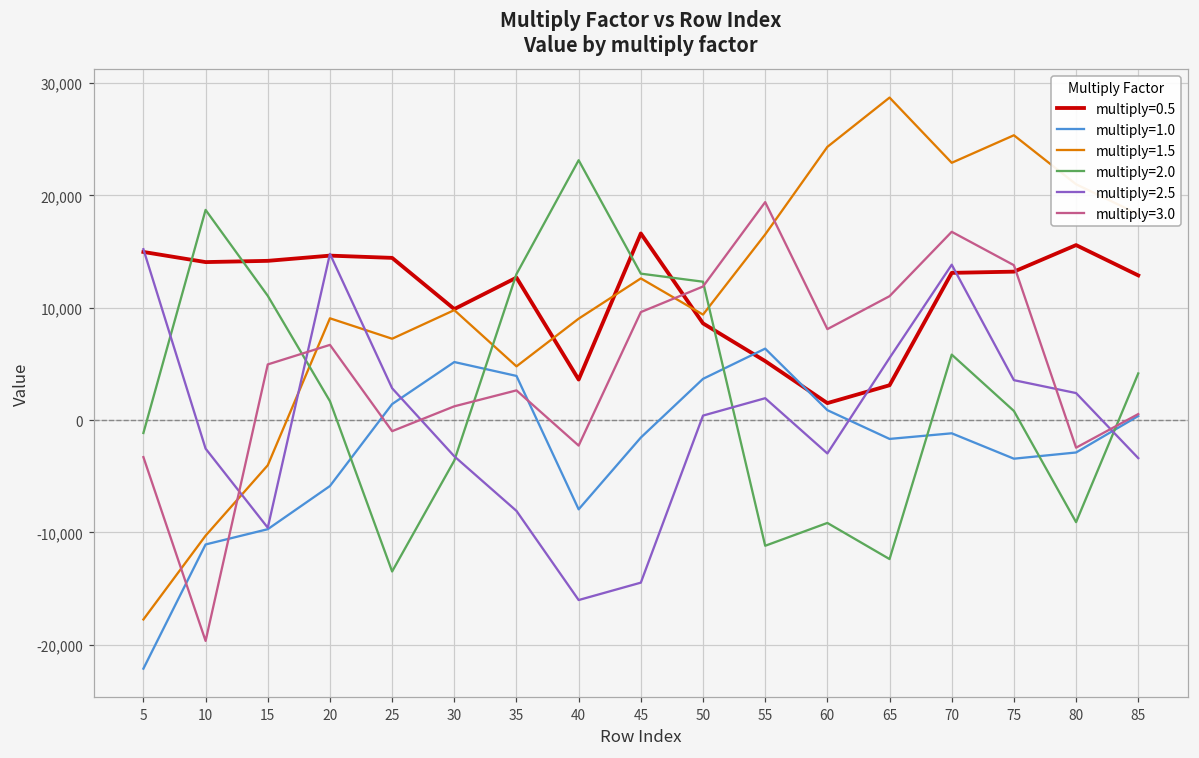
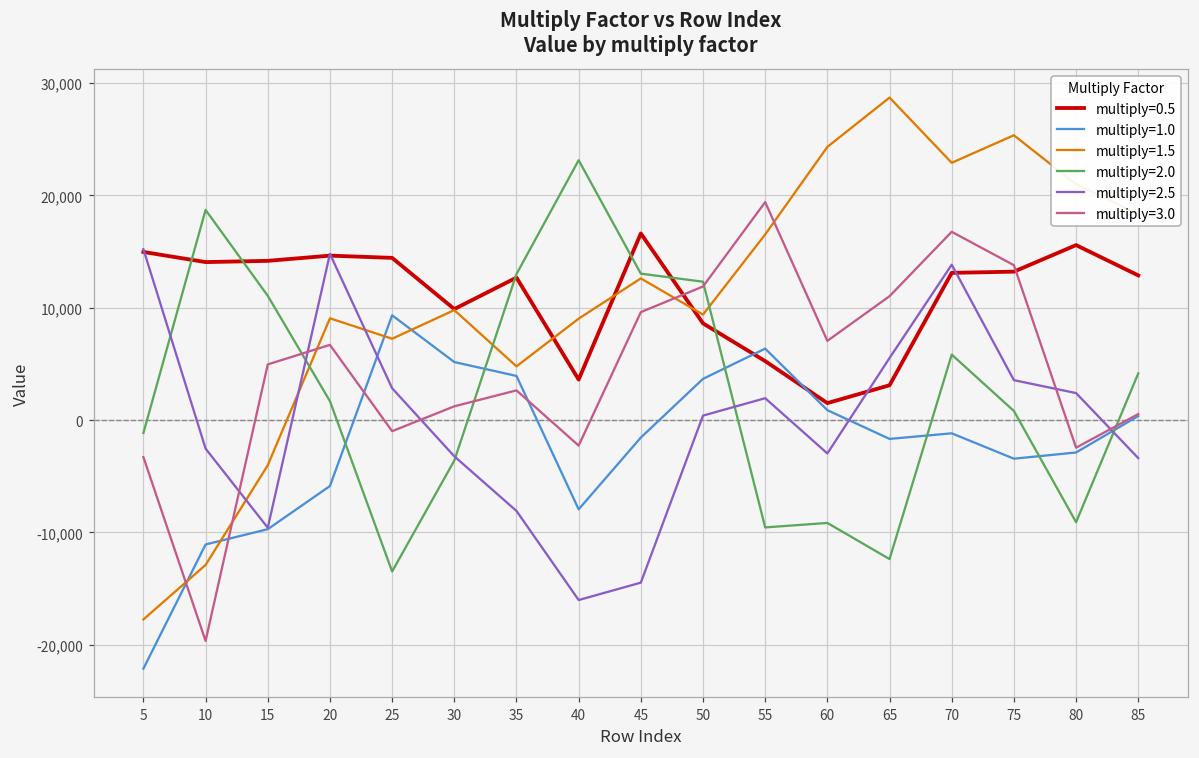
  {
    "multiply=0.5": {
      "10": "14,100",
      "15": "14,200",
      "25": "14,400",
      "35": "12,700",
      "40": "3,600",
      "45": "16,600",
      "50": "8,600",
      "55": "5,300",
      "60": "1,500",
      "65": "3,100",
      "70": "13,100",
      "75": "13,200",
      "80": "15,600",
      "85": "12,900"
    },
    "multiply=1.0": {
      "5": "-22,100",
      "10": "-11,100",
      "20": "-5,900",
-     "25": "1,400",
+     "25": "9,300",
      "30": "5,200",
      "35": "3,900",
      "40": "-7,900",
      "45": "-1,600",
      "50": "3,700",
      "55": "6,400",
      "60": "900",
      "65": "-1,700",
      "70": "-1,200",
      "75": "-3,400",
      "80": "-2,900"
    },
    "multiply=1.5": {
      "5": "-17,800",
-     "10": "-10,300",
+     "10": "-12,900",
      "15": "-4,000",
      "20": "9,100",
      "25": "7,200",
      "35": "4,800",
      "40": "9,000",
      "45": "12,600",
      "50": "9,400",
      "55": "16,500",
      "60": "24,300",
      "65": "28,700",
      "70": "22,900",
      "75": "25,400"
    },
    "multiply=2.0": {
      "5": "-1,100",
      "10": "18,700",
      "15": "11,100",
      "20": "1,700",
      "25": "-13,500",
      "30": "-3,600",
      "35": "13,000",
      "40": "23,100",
      "45": "13,000",
      "50": "12,300",
-     "55": "-11,200",
+     "55": "-9,600",
      "60": "-9,200",
      "65": "-12,400",
      "70": "5,800",
      "75": "800",
      "80": "-9,100",
      "85": "4,200"
    },
    "multiply=2.5": {
      "10": "-2,500",
      "25": "2,800",
      "30": "-3,200",
      "35": "-8,100",
      "40": "-16,000",
      "45": "-14,500",
      "50": "400",
      "55": "1,900",
      "60": "-3,000",
      "65": "5,500",
      "70": "13,800",
      "75": "3,600",
      "80": "2,400",
      "85": "-3,400"
    },
    "multiply=3.0": {
      "5": "-3,300",
      "10": "-19,700",
      "15": "5,000",
      "20": "6,700",
      "25": "-1,000",
      "30": "1,200",
      "35": "2,600",
      "40": "-2,300",
      "45": "9,600",
      "50": "11,900",
      "55": "19,400",
-     "60": "8,100",
+     "60": "7,100",
      "65": "11,000",
      "70": "16,800",
      "75": "13,800",
      "80": "-2,500"
    }
  }
